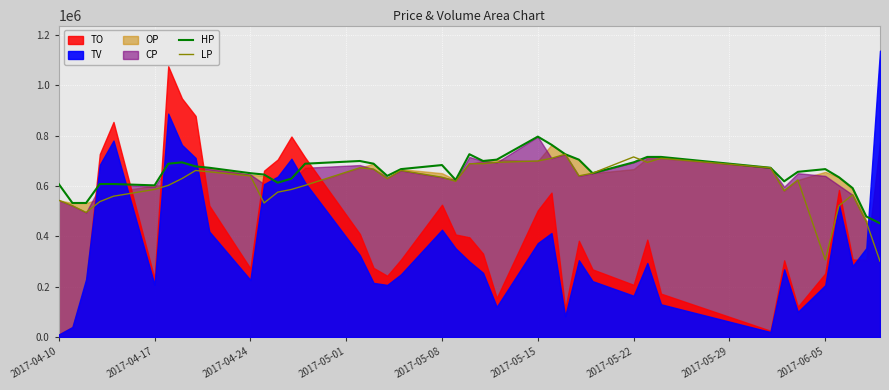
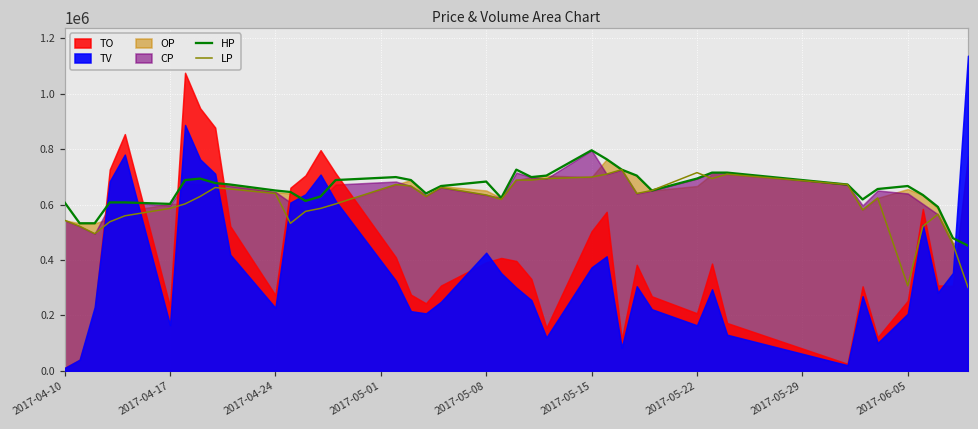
  {
    "HP": {
      "2017-04-10": 610000,
      "2017-05-08": 680000,
      "2017-06-05": 670000
    },
    "TO": {
      "2017-04-17": 230000,
      "2017-04-24": 270000,
-     "2017-05-08": 530000,
+     "2017-05-08": 390000,
      "2017-05-15": 500000,
      "2017-05-22": 210000,
      "2017-06-05": 250000
    },
    "TV": {
-     "2017-04-17": 210000,
+     "2017-04-17": 160000,
      "2017-04-24": 230000,
      "2017-05-08": 430000,
      "2017-05-15": 370000,
      "2017-05-22": 160000,
      "2017-06-05": 210000
    },
    "LP": {
      "2017-04-17": 590000,
      "2017-05-22": 720000,
      "2017-06-05": 310000
    },
    "OP": {
      "2017-05-08": 650000,
      "2017-05-22": 670000,
      "2017-06-05": 660000
    },
    "CP": {
      "2017-06-05": 640000
    }
  }
